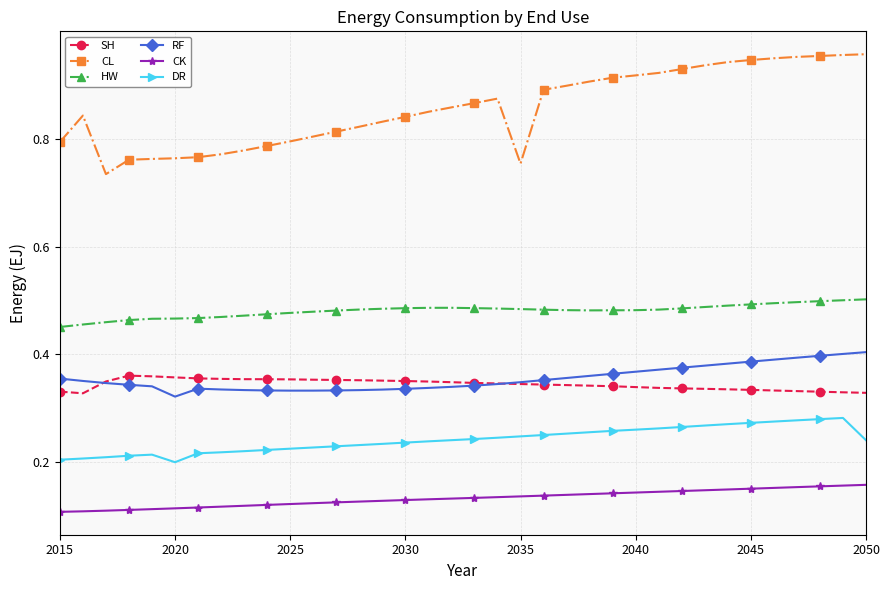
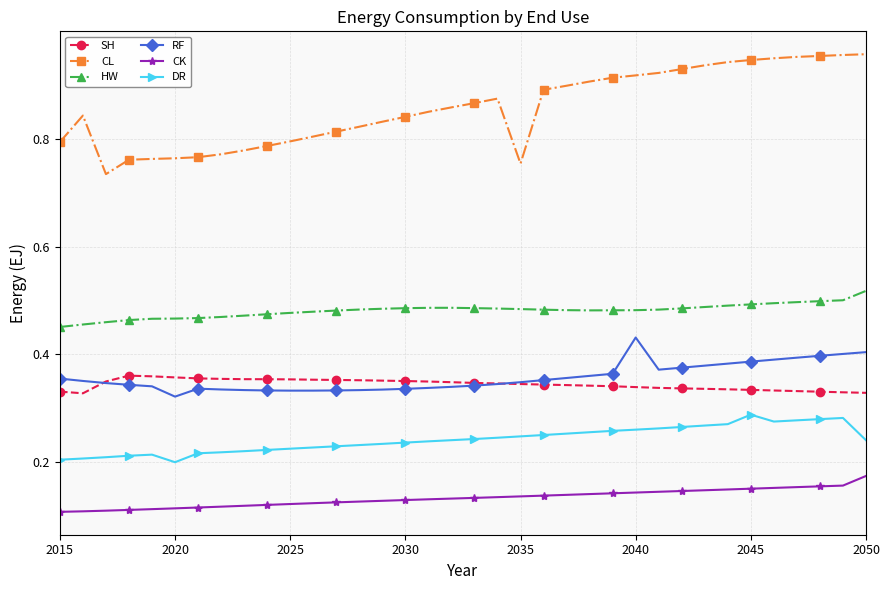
  {
    "SH": {
      "2015": 0.33,
      "2020": 0.36,
      "2025": 0.35,
      "2030": 0.35,
      "2040": 0.34,
      "2045": 0.33,
      "2050": 0.33
    },
    "CL": {
      "2015": 0.79,
      "2020": 0.76,
      "2025": 0.80,
      "2030": 0.84,
      "2035": 0.75,
      "2040": 0.92,
      "2045": 0.95,
      "2050": 0.96
    },
    "HW": {
      "2015": 0.45,
      "2020": 0.47,
      "2025": 0.48,
      "2030": 0.49,
      "2035": 0.48,
      "2040": 0.48,
      "2045": 0.49,
-     "2050": 0.50
+     "2050": 0.52
    },
    "RF": {
      "2015": 0.36,
      "2020": 0.32,
      "2025": 0.33,
      "2030": 0.34,
-     "2040": 0.37,
+     "2040": 0.43,
      "2045": 0.39,
      "2050": 0.40
    },
    "CK": {
      "2015": 0.11,
      "2020": 0.11,
      "2025": 0.12,
      "2030": 0.13,
      "2035": 0.14,
      "2040": 0.14,
      "2045": 0.15,
-     "2050": 0.16
+     "2050": 0.17
    },
    "DR": {
      "2015": 0.20,
      "2020": 0.20,
      "2025": 0.23,
      "2030": 0.24,
      "2035": 0.25,
      "2040": 0.26,
-     "2045": 0.27,
+     "2045": 0.29,
      "2050": 0.24
    }
  }
